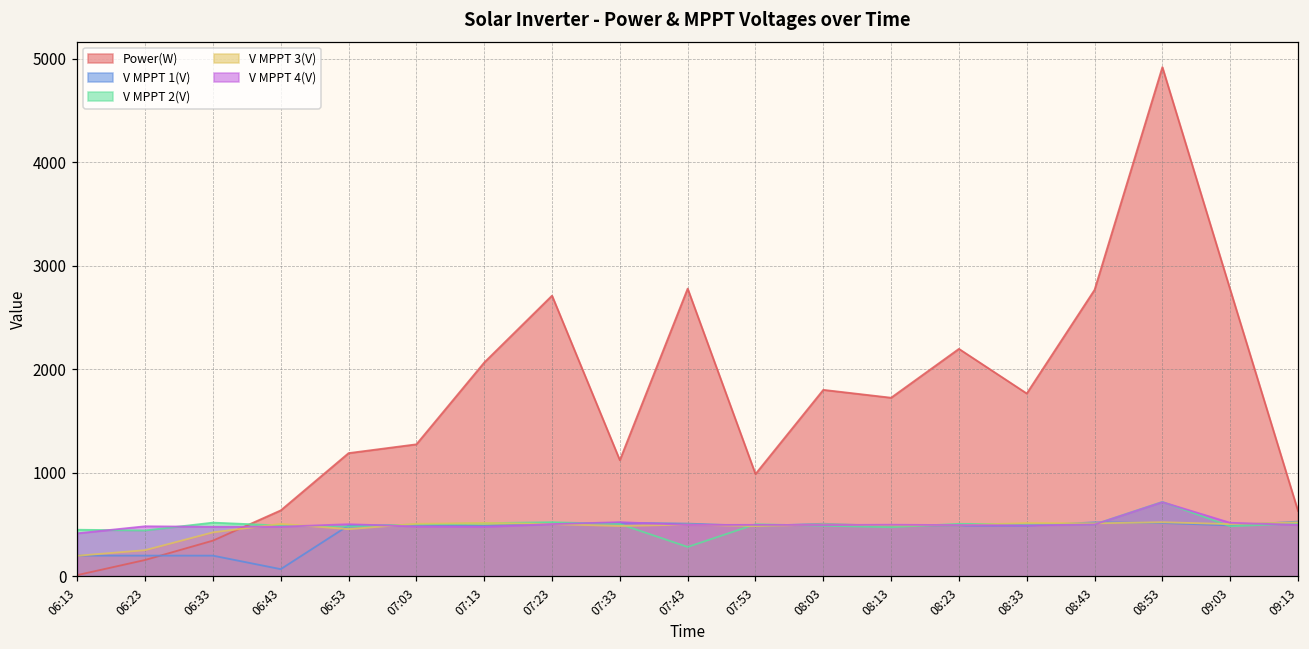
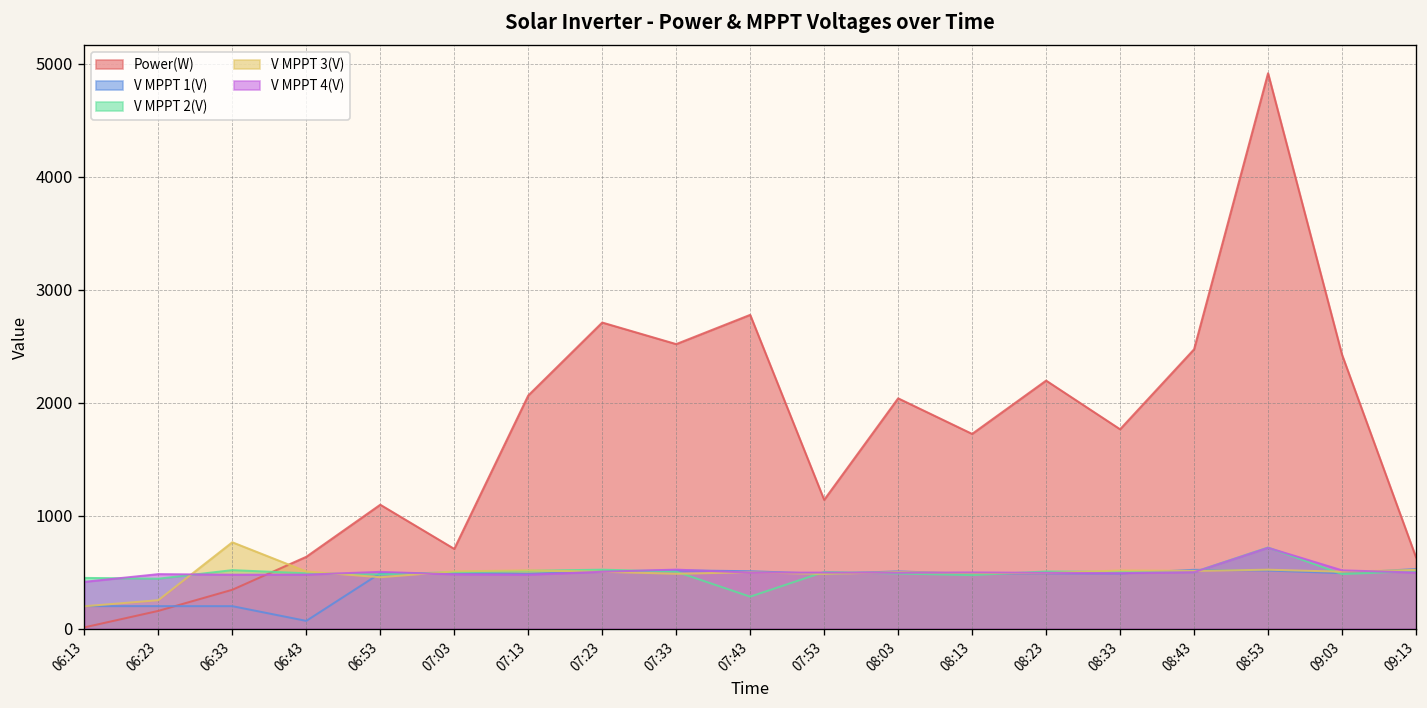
  {
    "Power(W)": {
      "06:13": 0,
      "06:23": 200,
      "06:33": 300,
      "06:43": 600,
-     "06:53": 1200,
-     "07:03": 1300,
+     "06:53": 1100,
+     "07:03": 700,
      "07:13": 2100,
      "07:23": 2700,
-     "07:33": 1100,
+     "07:33": 2500,
      "07:43": 2800,
-     "07:53": 1000,
-     "08:03": 1800,
+     "07:53": 1100,
+     "08:03": 2000,
      "08:13": 1700,
      "08:23": 2200,
      "08:33": 1800,
-     "08:43": 2800,
+     "08:43": 2500,
      "08:53": 4900,
-     "09:03": 2800,
+     "09:03": 2400,
      "09:13": 600
    },
    "V MPPT 1(V)": {
      "06:23": 200,
      "06:33": 200,
      "06:43": 100
    },
    "V MPPT 2(V)": {
      "06:13": 500,
      "06:23": 400,
      "06:33": 500,
      "07:43": 300
    },
    "V MPPT 3(V)": {
      "06:23": 300,
-     "06:33": 400
+     "06:33": 800
    },
    "V MPPT 4(V)": {
      "06:13": 400,
      "06:23": 500,
      "06:33": 500
    }
  }
